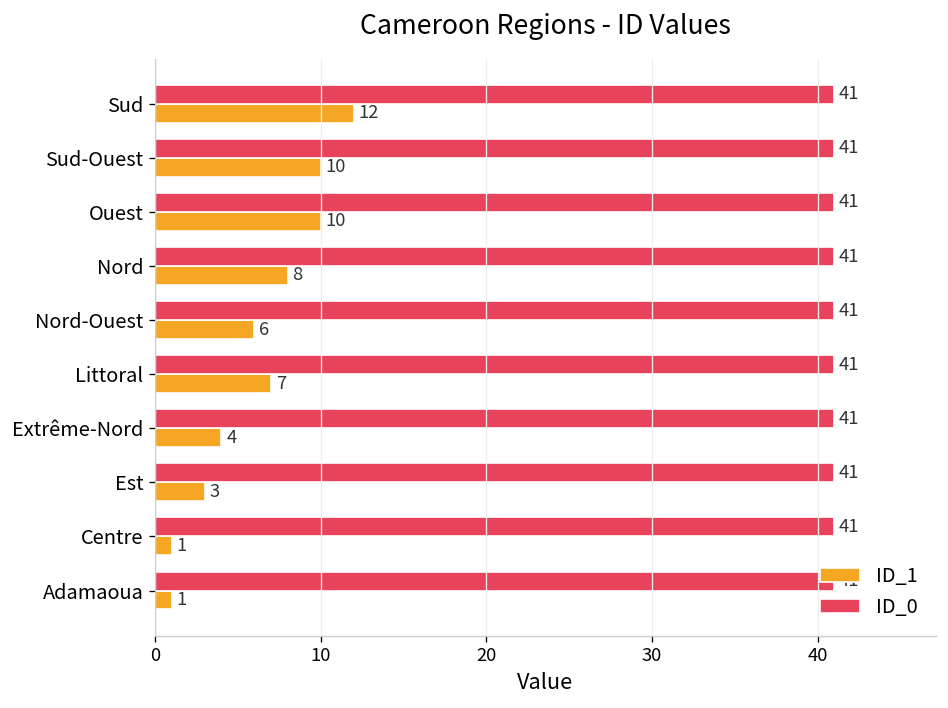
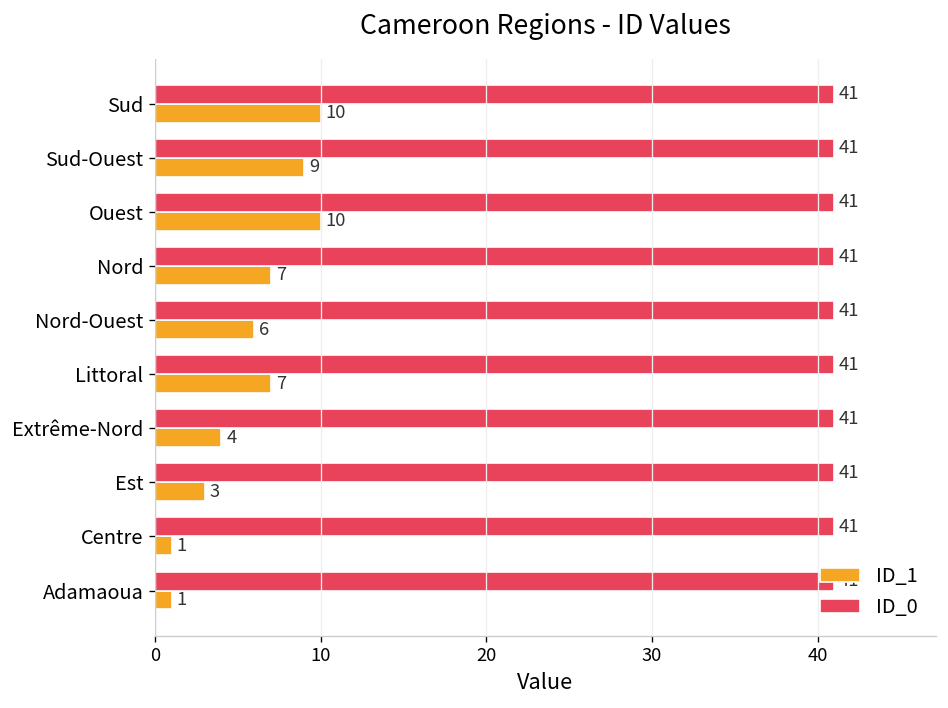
  {
    "ID_1": {
-     "Sud": 12,
-     "Sud-Ouest": 10,
+     "Sud": 10,
+     "Sud-Ouest": 9,
      "Ouest": 10,
-     "Nord": 8,
+     "Nord": 7,
      "Nord-Ouest": 6,
      "Littoral": 7,
      "Extrême-Nord": 4,
      "Est": 3,
      "Centre": 1,
      "Adamaoua": 1
    },
    "ID_0": {
      "Sud": 41,
      "Sud-Ouest": 41,
      "Ouest": 41,
      "Nord": 41,
      "Nord-Ouest": 41,
      "Littoral": 41,
      "Extrême-Nord": 41,
      "Est": 41,
      "Centre": 41,
      "Adamaoua": 41
    }
  }
